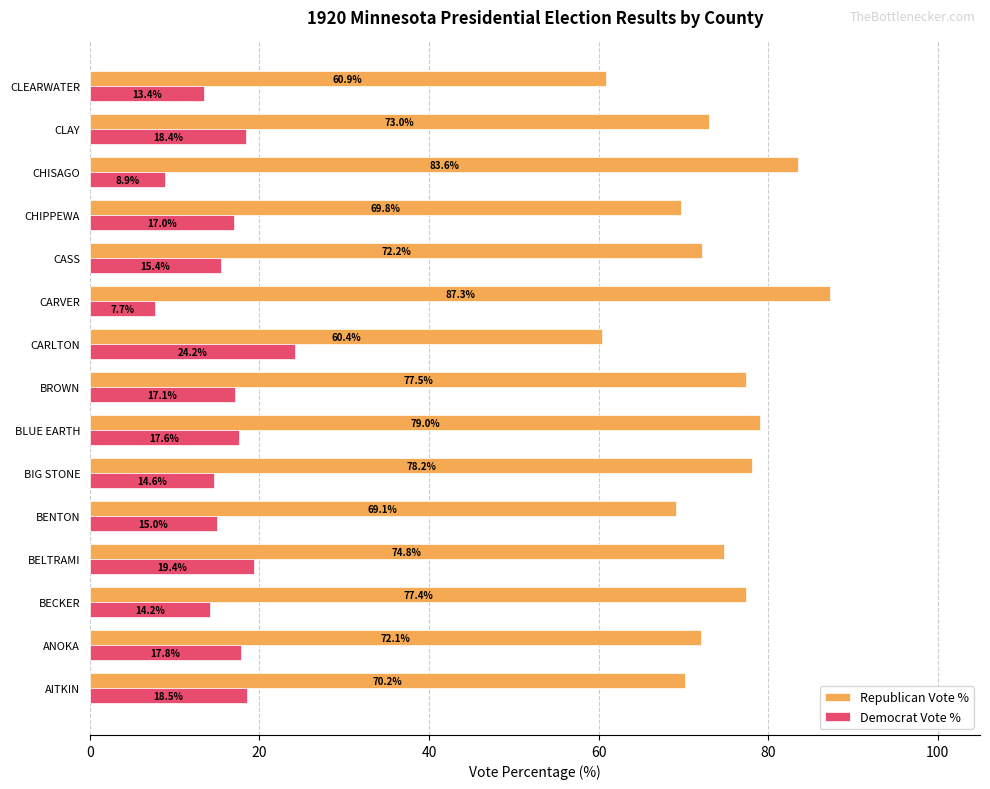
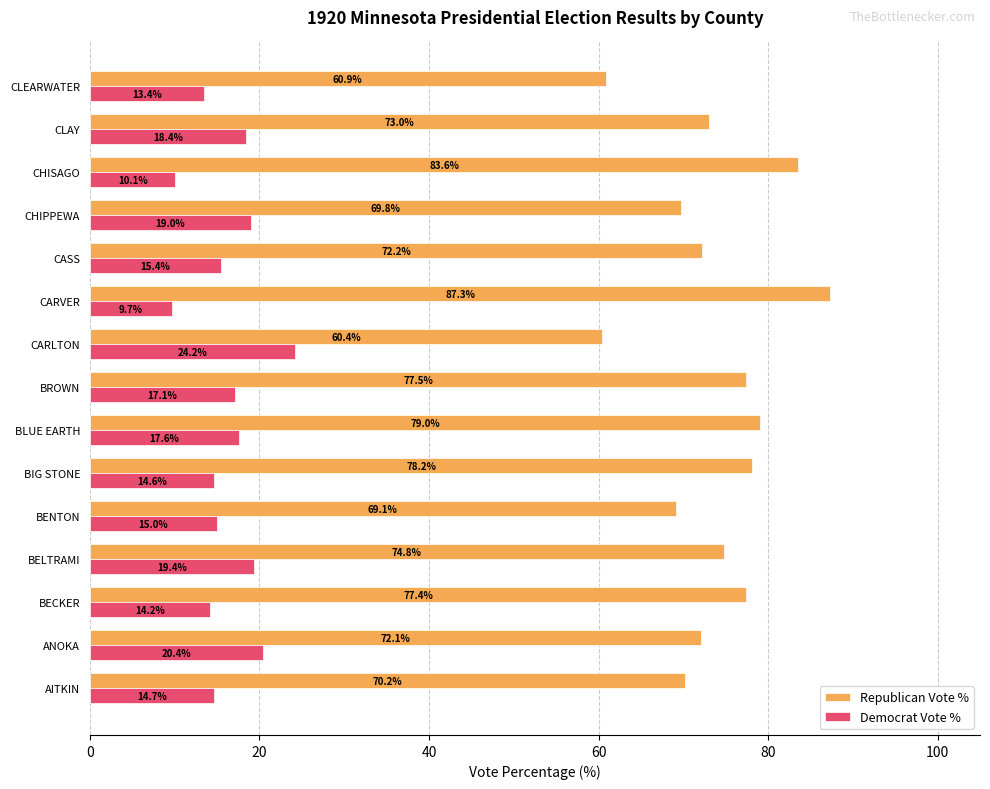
  {
    "Republican Vote %": {
      "CLEARWATER": "60.9%",
      "CLAY": "73.0%",
      "CHISAGO": "83.6%",
      "CHIPPEWA": "69.8%",
      "CASS": "72.2%",
      "CARVER": "87.3%",
      "CARLTON": "60.4%",
      "BROWN": "77.5%",
      "BLUE EARTH": "79.0%",
      "BIG STONE": "78.2%",
      "BENTON": "69.1%",
      "BELTRAMI": "74.8%",
      "BECKER": "77.4%",
      "ANOKA": "72.1%",
      "AITKIN": "70.2%"
    },
    "Democrat Vote %": {
      "CLEARWATER": "13.4%",
      "CLAY": "18.4%",
-     "CHISAGO": "8.9%",
-     "CHIPPEWA": "17.0%",
+     "CHISAGO": "10.1%",
+     "CHIPPEWA": "19.0%",
      "CASS": "15.4%",
-     "CARVER": "7.7%",
+     "CARVER": "9.7%",
      "CARLTON": "24.2%",
      "BROWN": "17.1%",
      "BLUE EARTH": "17.6%",
      "BIG STONE": "14.6%",
      "BENTON": "15.0%",
      "BELTRAMI": "19.4%",
      "BECKER": "14.2%",
-     "ANOKA": "17.8%",
-     "AITKIN": "18.5%"
+     "ANOKA": "20.4%",
+     "AITKIN": "14.7%"
    }
  }
